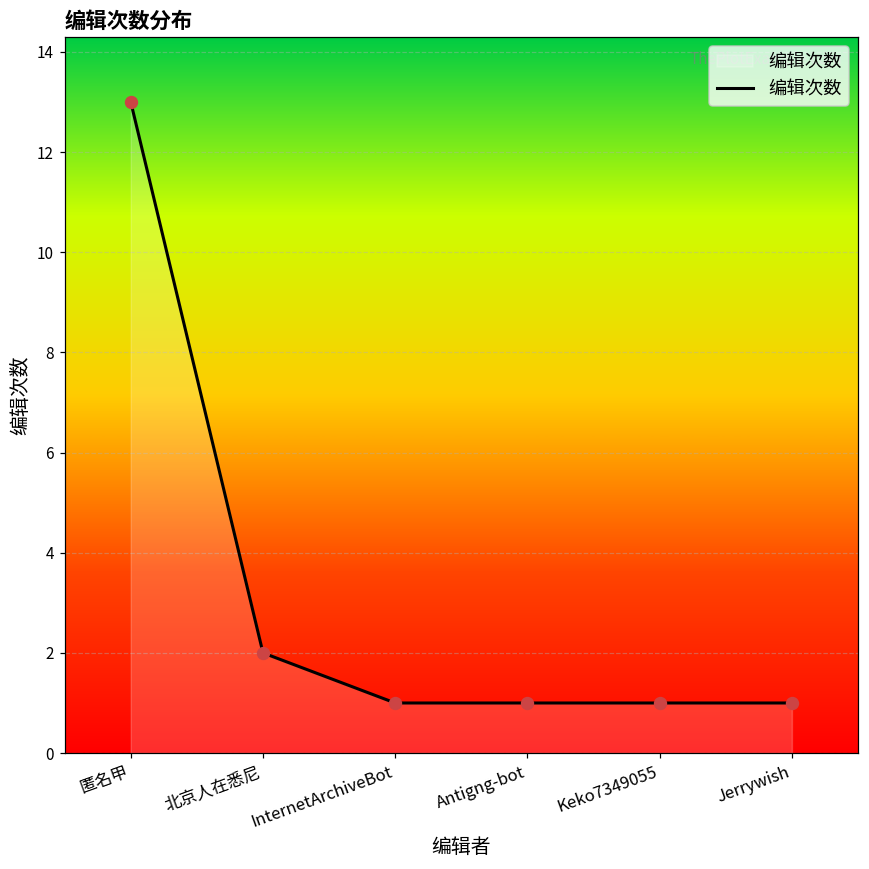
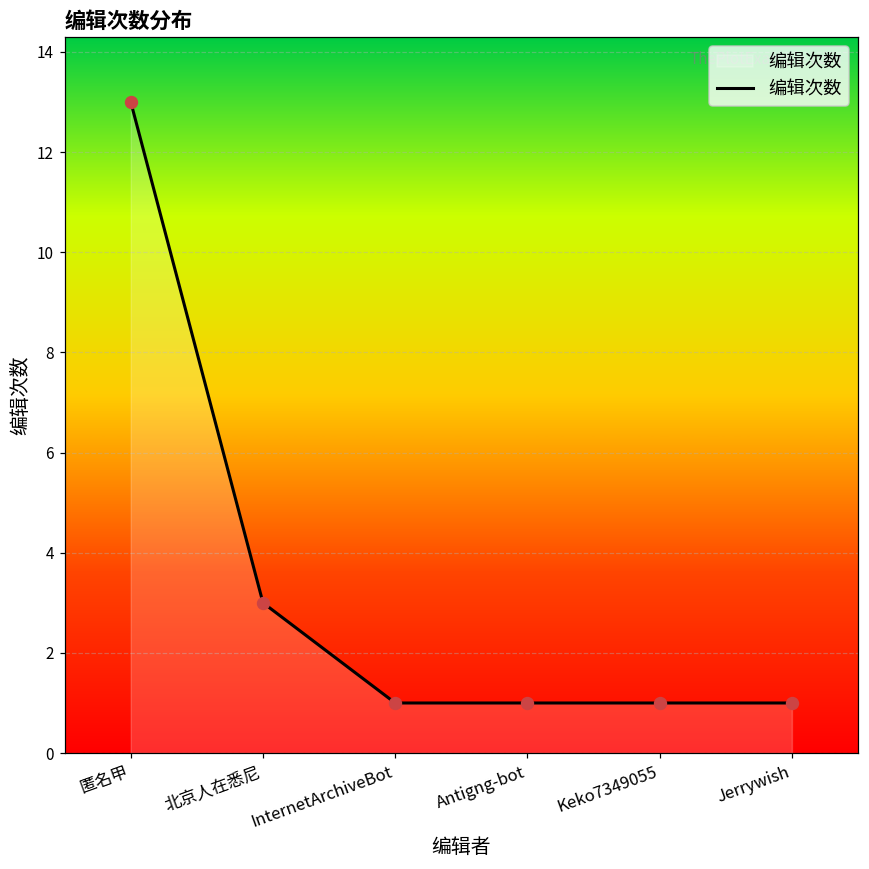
  {
    "匿名甲": 13,
-   "北京人在悉尼": 2,
+   "北京人在悉尼": 3,
    "InternetArchiveBot": 1,
    "Antigng-bot": 1,
    "Keko7349055": 1,
    "Jerrywish": 1
  }
